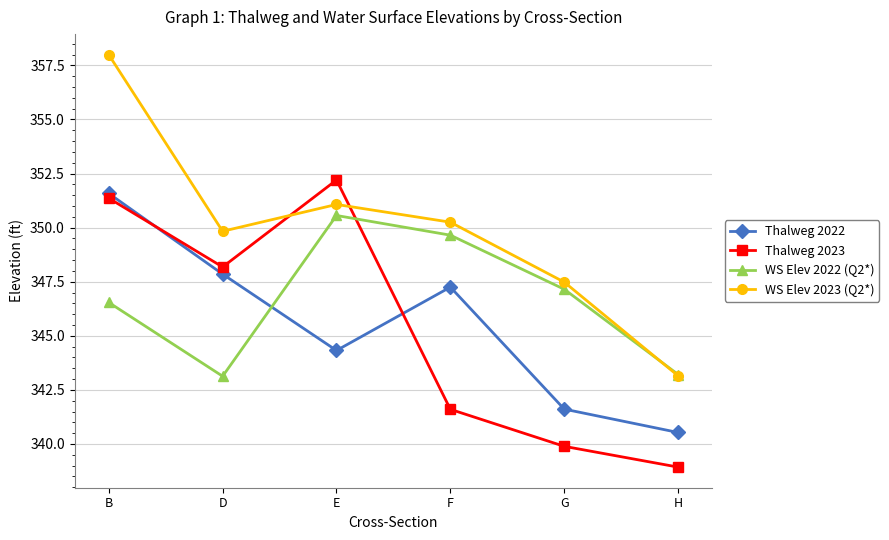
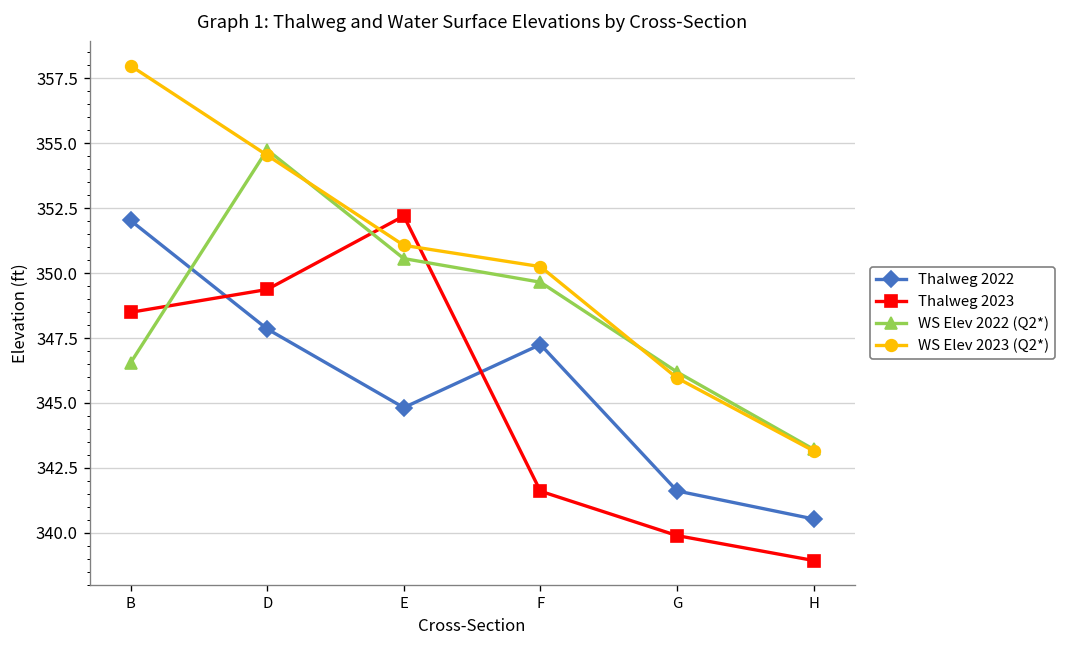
  {
    "Thalweg 2022": {
-     "B": 351.6,
+     "B": 352.0,
      "D": 347.9,
-     "E": 344.3,
+     "E": 344.8,
      "F": 347.3,
      "G": 341.6,
      "H": 340.5
    },
    "Thalweg 2023": {
-     "B": 351.4,
-     "D": 348.2,
+     "B": 348.5,
+     "D": 349.4,
      "E": 352.2,
      "F": 341.6,
      "G": 339.9,
      "H": 338.9
    },
    "WS Elev 2022 (Q2*)": {
      "B": 346.5,
-     "D": 343.1,
+     "D": 354.8,
      "E": 350.6,
      "F": 349.7,
-     "G": 347.2
+     "G": 346.2
    },
    "WS Elev 2023 (Q2*)": {
      "B": 358.0,
-     "D": 349.8,
+     "D": 354.5,
      "E": 351.1,
      "F": 350.3,
-     "G": 347.5
+     "G": 346.0
    }
  }
